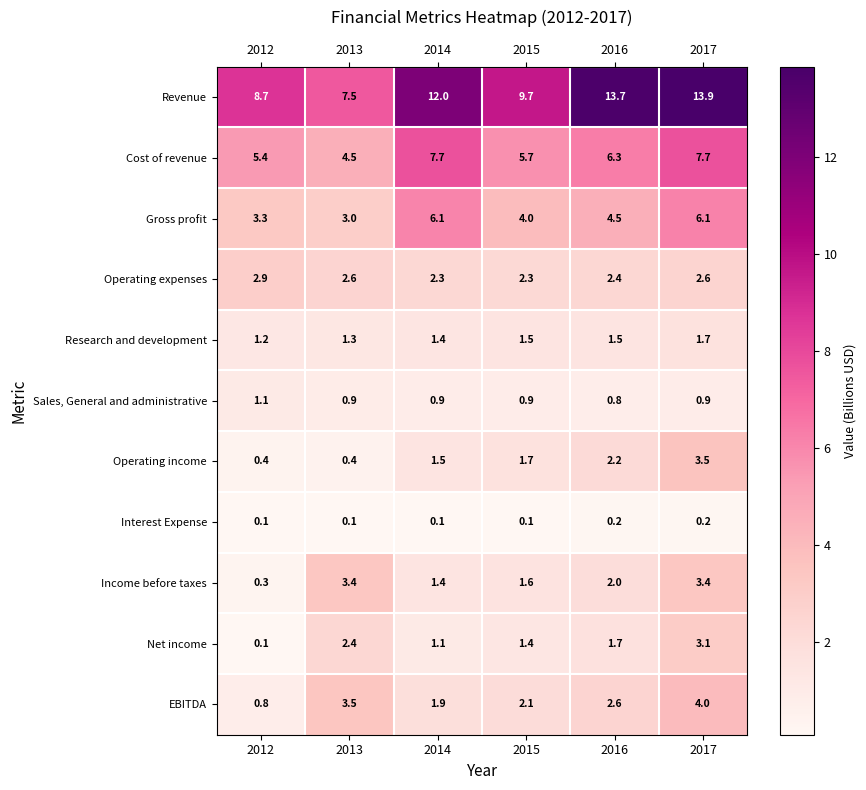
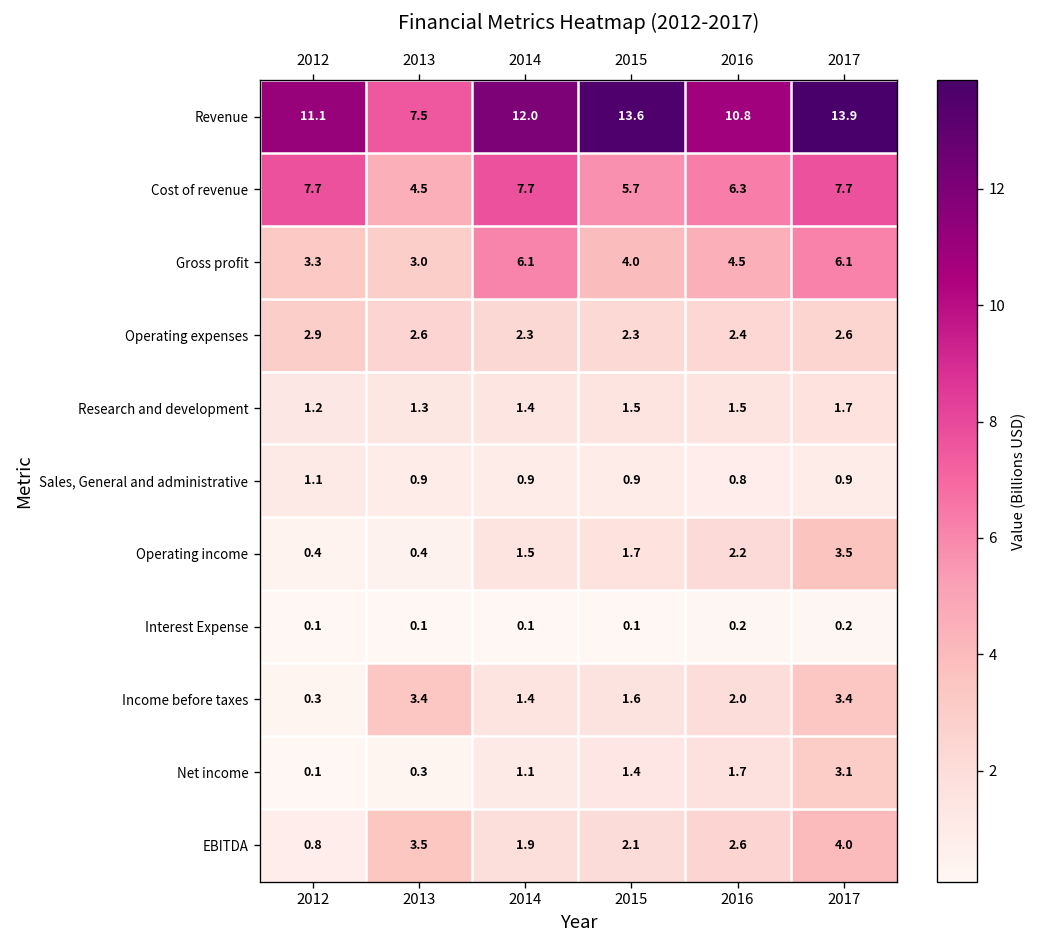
  {
    "Revenue": {
-     "2012": 8.7,
+     "2012": 11.1,
      "2013": 7.5,
      "2014": 12.0,
-     "2015": 9.7,
-     "2016": 13.7,
+     "2015": 13.6,
+     "2016": 10.8,
      "2017": 13.9
    },
    "Cost of revenue": {
-     "2012": 5.4,
+     "2012": 7.7,
      "2013": 4.5,
      "2014": 7.7,
      "2015": 5.7,
      "2016": 6.3,
      "2017": 7.7
    },
    "Gross profit": {
      "2012": 3.3,
      "2013": 3.0,
      "2014": 6.1,
      "2015": 4.0,
      "2016": 4.5,
      "2017": 6.1
    },
    "Operating expenses": {
      "2012": 2.9,
      "2013": 2.6,
      "2014": 2.3,
      "2015": 2.3,
      "2016": 2.4,
      "2017": 2.6
    },
    "Research and development": {
      "2012": 1.2,
      "2013": 1.3,
      "2014": 1.4,
      "2015": 1.5,
      "2016": 1.5,
      "2017": 1.7
    },
    "Sales, General and administrative": {
      "2012": 1.1,
      "2013": 0.9,
      "2014": 0.9,
      "2015": 0.9,
      "2016": 0.8,
      "2017": 0.9
    },
    "Operating income": {
      "2012": 0.4,
      "2013": 0.4,
      "2014": 1.5,
      "2015": 1.7,
      "2016": 2.2,
      "2017": 3.5
    },
    "Interest Expense": {
      "2012": 0.1,
      "2013": 0.1,
      "2014": 0.1,
      "2015": 0.1,
      "2016": 0.2,
      "2017": 0.2
    },
    "Income before taxes": {
      "2012": 0.3,
      "2013": 3.4,
      "2014": 1.4,
      "2015": 1.6,
      "2016": 2.0,
      "2017": 3.4
    },
    "Net income": {
      "2012": 0.1,
-     "2013": 2.4,
+     "2013": 0.3,
      "2014": 1.1,
      "2015": 1.4,
      "2016": 1.7,
      "2017": 3.1
    },
    "EBITDA": {
      "2012": 0.8,
      "2013": 3.5,
      "2014": 1.9,
      "2015": 2.1,
      "2016": 2.6,
      "2017": 4.0
    }
  }
